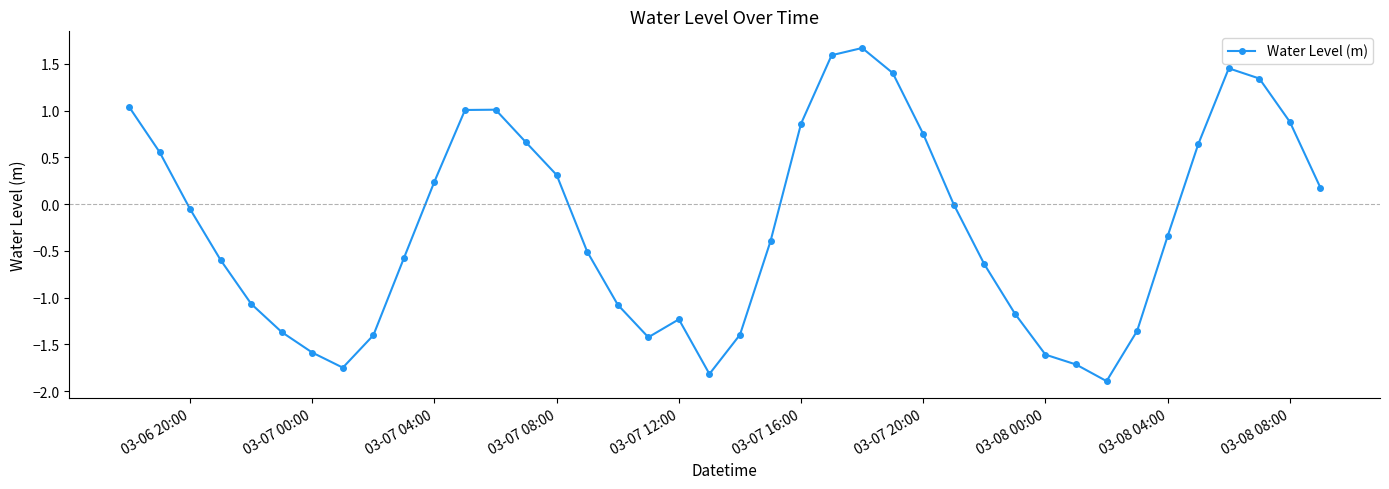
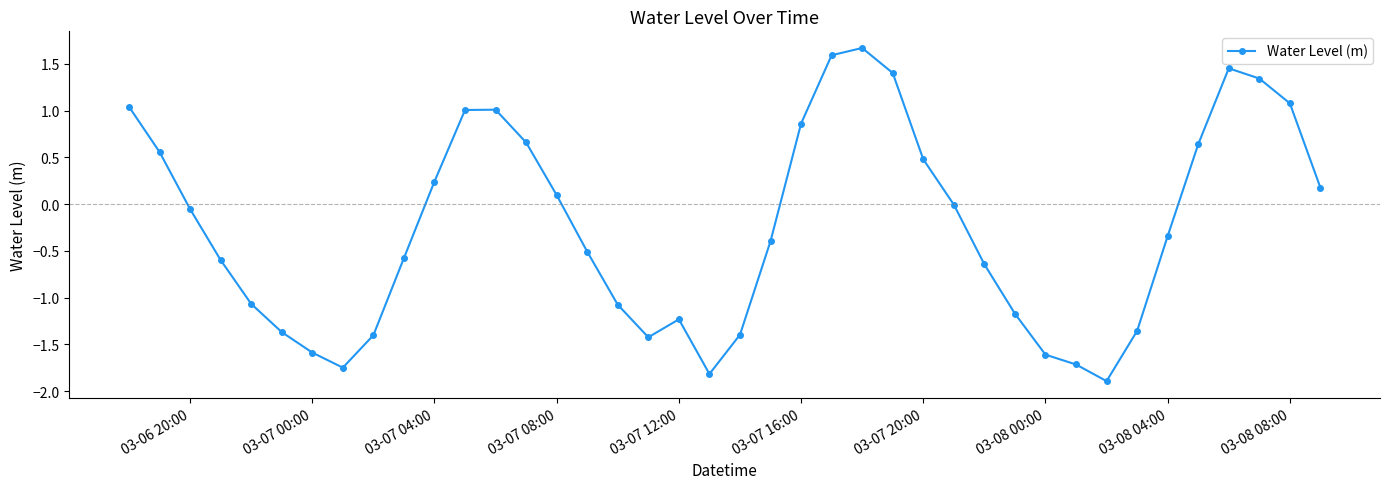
  {
    "03-06 20:00": -0.1,
    "03-07 00:00": -1.6,
    "03-07 04:00": 0.2,
-   "03-07 08:00": 0.3,
+   "03-07 08:00": 0.1,
    "03-07 12:00": -1.2,
    "03-07 16:00": 0.9,
-   "03-07 20:00": 0.7,
+   "03-07 20:00": 0.5,
    "03-08 00:00": -1.6,
    "03-08 04:00": -0.3,
-   "03-08 08:00": 0.9
+   "03-08 08:00": 1.1
  }
